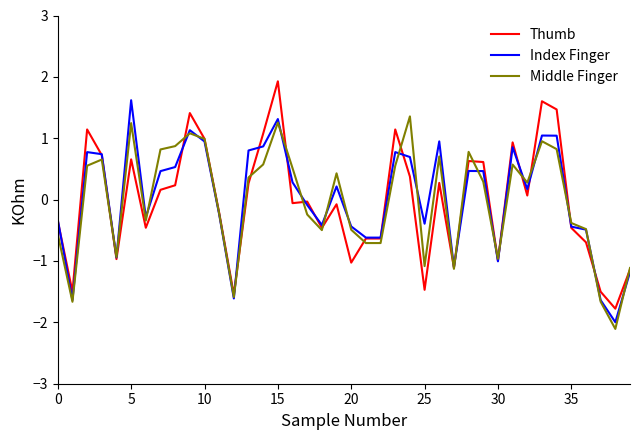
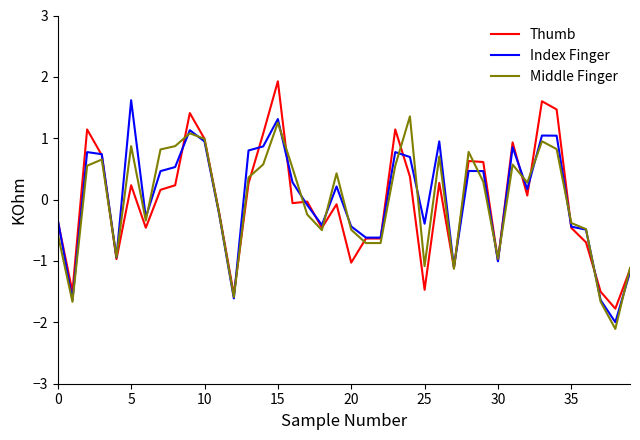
  {
    "Thumb": {
-     "5": 0.7,
+     "5": 0.2,
      "15": 1.9,
      "20": -1.0,
      "25": -1.5
    },
    "Index Finger": {
      "5": 1.6,
      "10": 0.9,
      "15": 1.3,
      "20": -0.4,
      "25": -0.4
    },
    "Middle Finger": {
      "0": -0.6,
-     "5": 1.2,
+     "5": 0.9,
      "15": 1.3,
      "20": -0.5,
      "25": -1.1,
      "35": -0.4
    }
  }
